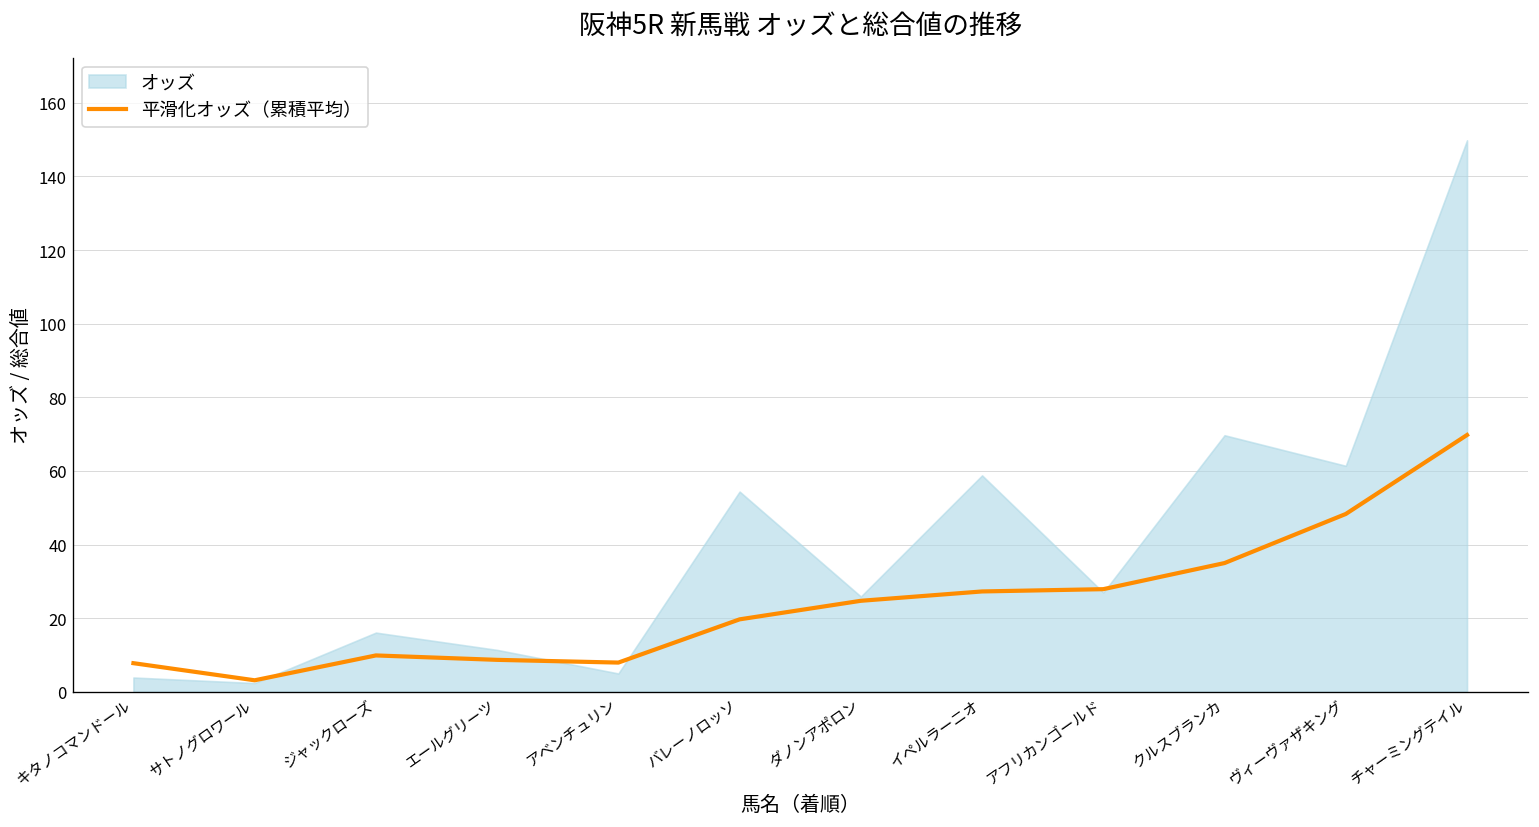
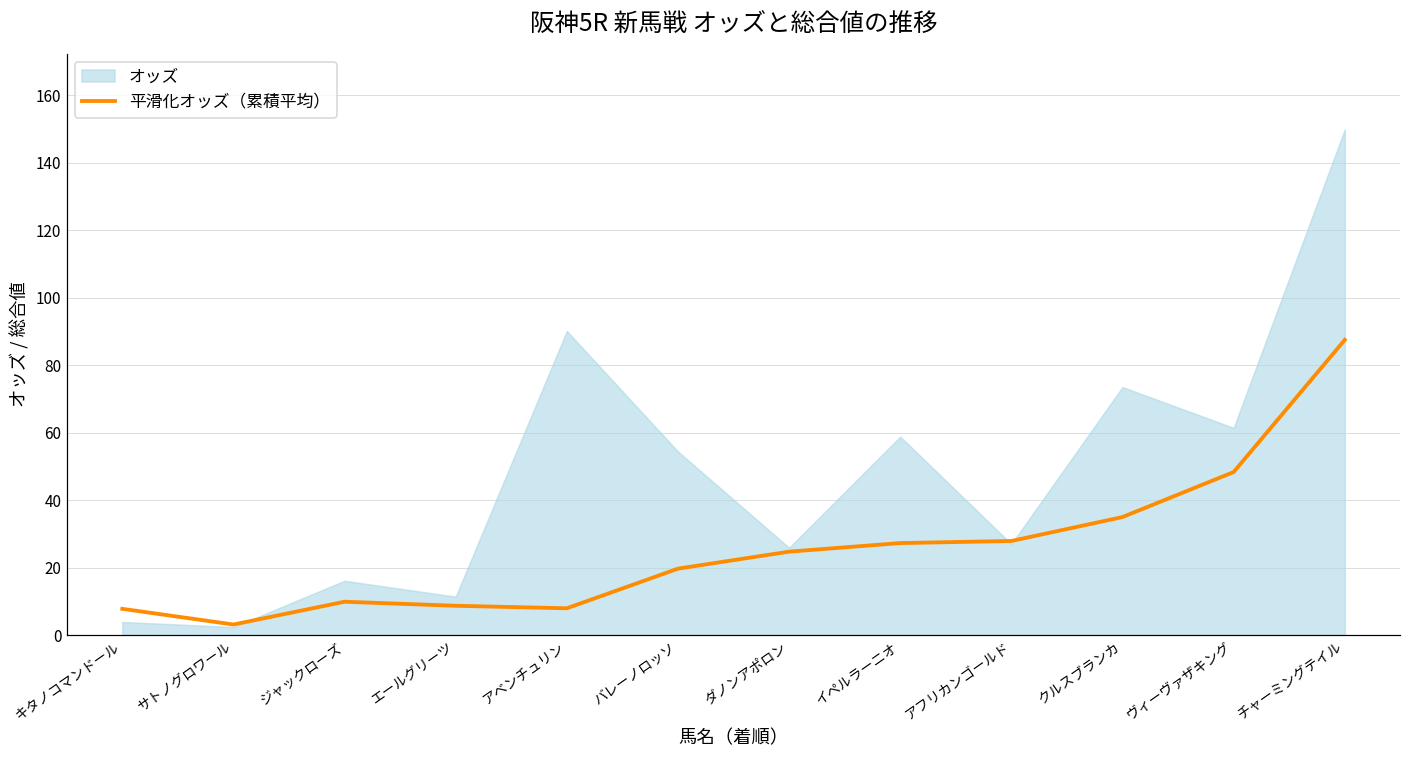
  {
    "平滑化オッズ（累積平均）": {
      "キタノコマンドール": 8,
      "ジャックローズ": 10,
      "エールグリーツ": 9,
      "アベンチュリン": 8,
      "バレーノロッソ": 20,
      "ダノンアポロン": 25,
      "イペルラーニオ": 27,
      "アフリカンゴールド": 28,
      "クルスブランカ": 35,
      "ヴィーヴァザキング": 48,
-     "チャーミングテイル": 70
+     "チャーミングテイル": 87
    },
    "オッズ": {
      "キタノコマンドール": 4,
      "ジャックローズ": 16,
      "エールグリーツ": 11,
-     "アベンチュリン": 5,
+     "アベンチュリン": 90,
      "バレーノロッソ": 54,
      "ダノンアポロン": 26,
      "イペルラーニオ": 59,
      "アフリカンゴールド": 27,
-     "クルスブランカ": 70,
+     "クルスブランカ": 74,
      "ヴィーヴァザキング": 61,
      "チャーミングテイル": 150
    }
  }
